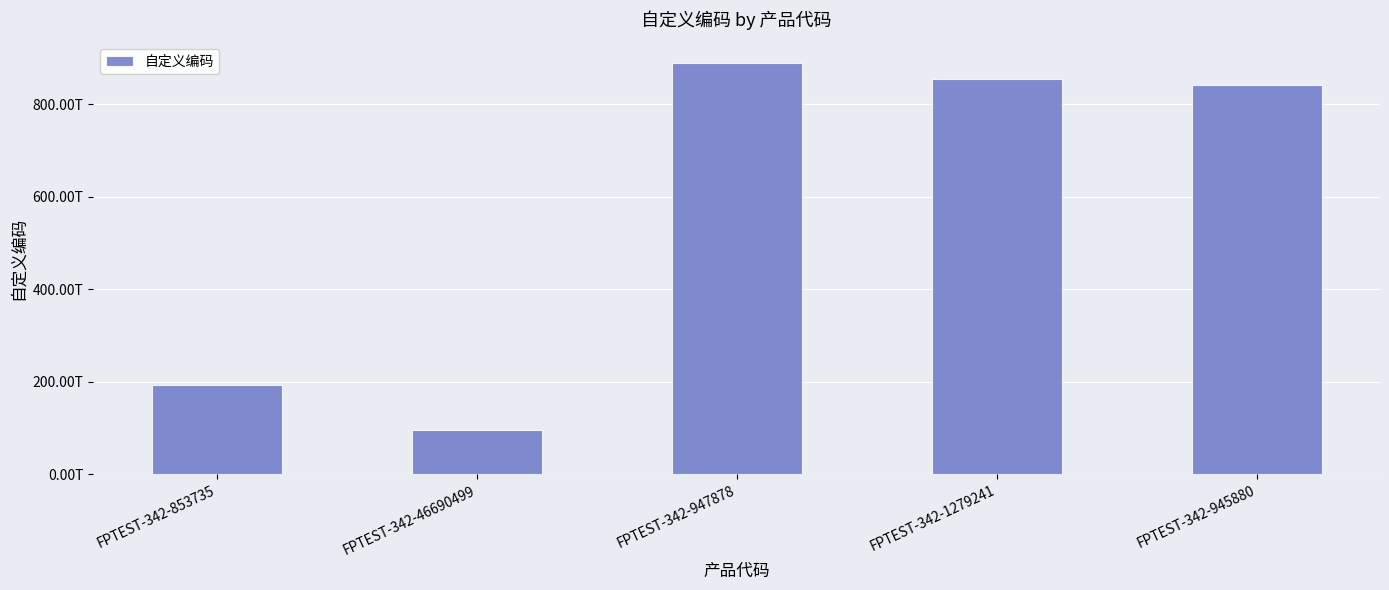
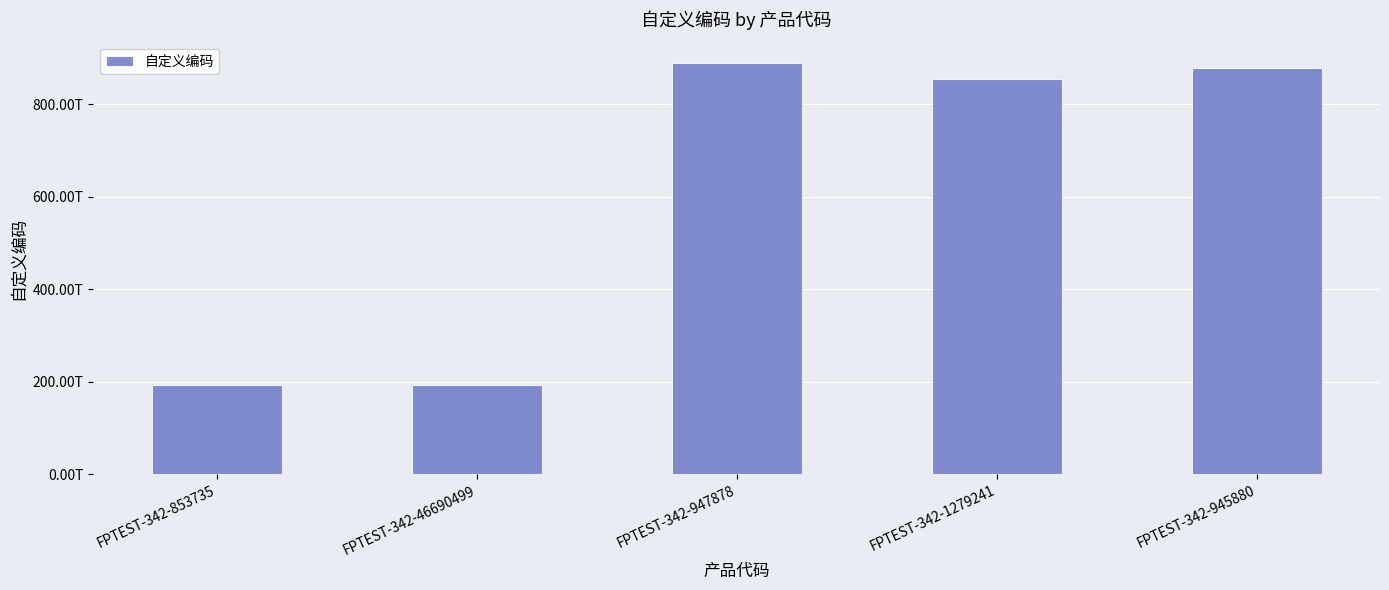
  {
    "FPTEST-342-853735": "190T",
-   "FPTEST-342-46690499": "100T",
+   "FPTEST-342-46690499": "190T",
    "FPTEST-342-947878": "890T",
    "FPTEST-342-1279241": "860T",
-   "FPTEST-342-945880": "840T"
+   "FPTEST-342-945880": "880T"
  }
